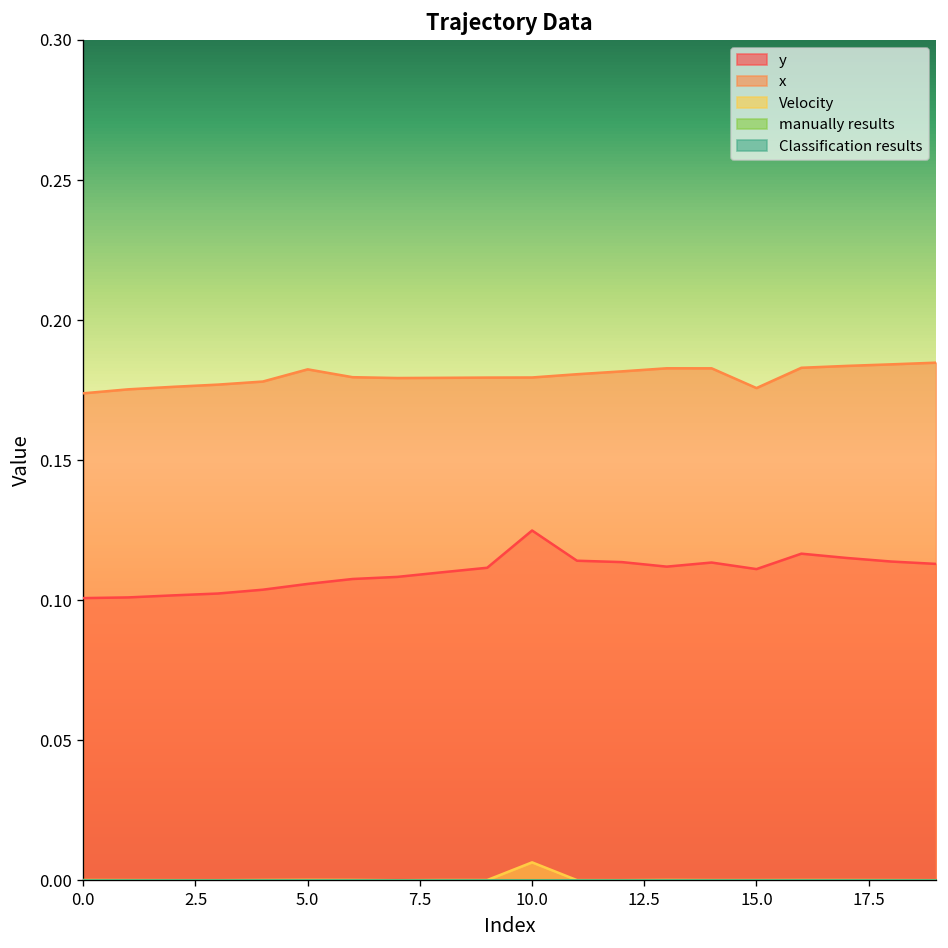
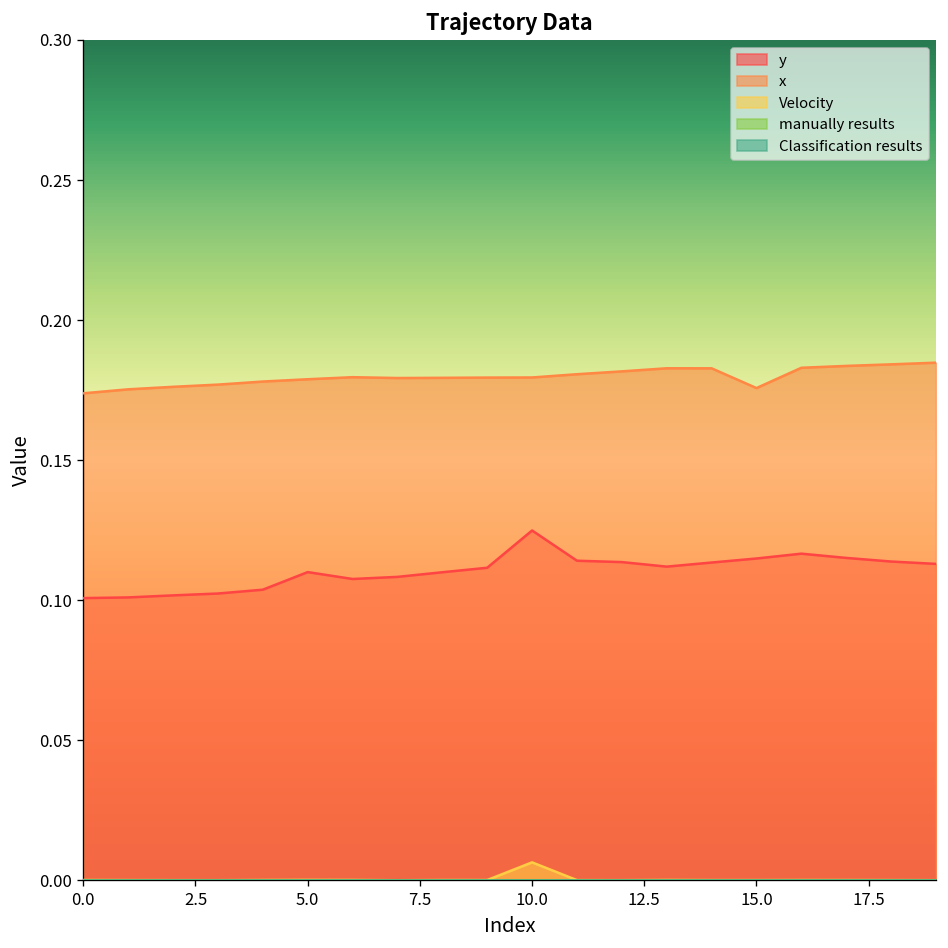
  {
    "y": {
      "0.0": 0.101,
-     "5.0": 0.106,
+     "5.0": 0.110,
      "10.0": 0.125,
-     "15.0": 0.111
+     "15.0": 0.115
    },
    "x": {
      "0.0": 0.174,
-     "5.0": 0.182,
+     "5.0": 0.179,
      "10.0": 0.180,
      "15.0": 0.176
    },
    "Velocity": {
      "10.0": 0.006
    },
    "Classification results": {
      "10.0": 0.000
    }
  }
